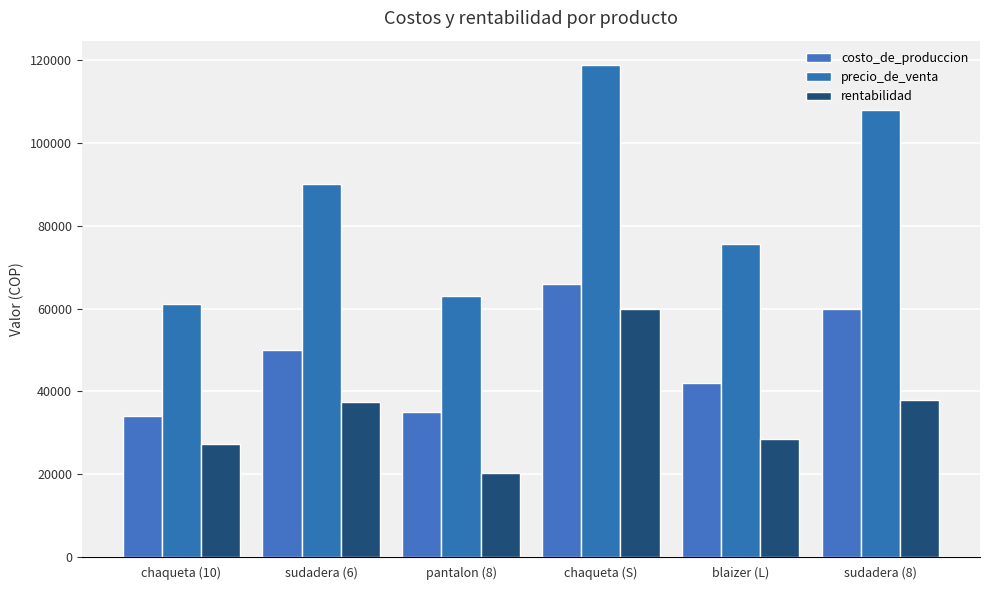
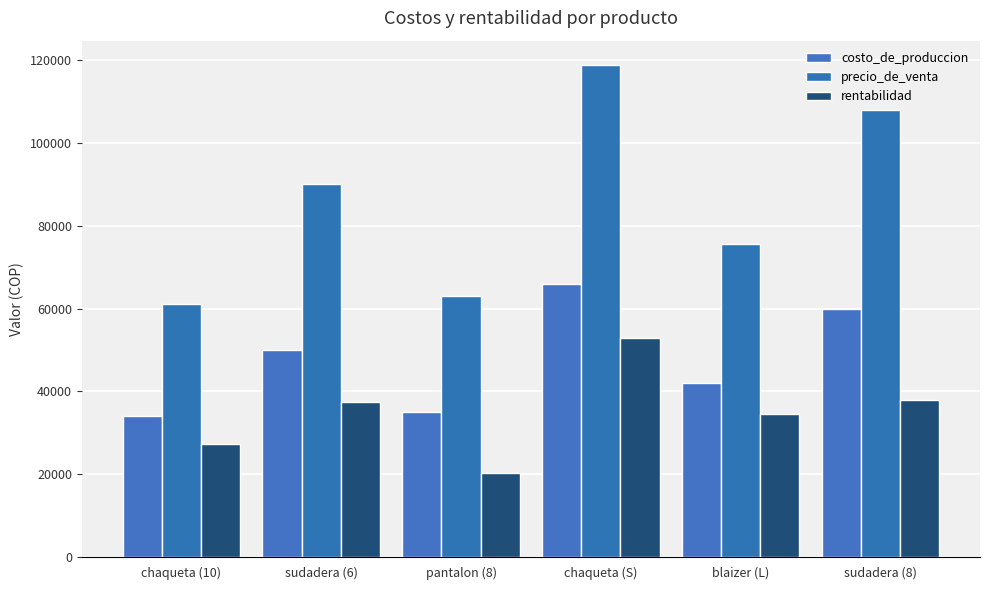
  {
    "rentabilidad": {
      "chaqueta (10)": 27000,
      "sudadera (6)": 37000,
      "pantalon (8)": 20000,
-     "chaqueta (S)": 60000,
-     "blaizer (L)": 29000,
+     "chaqueta (S)": 53000,
+     "blaizer (L)": 35000,
      "sudadera (8)": 38000
    }
  }
